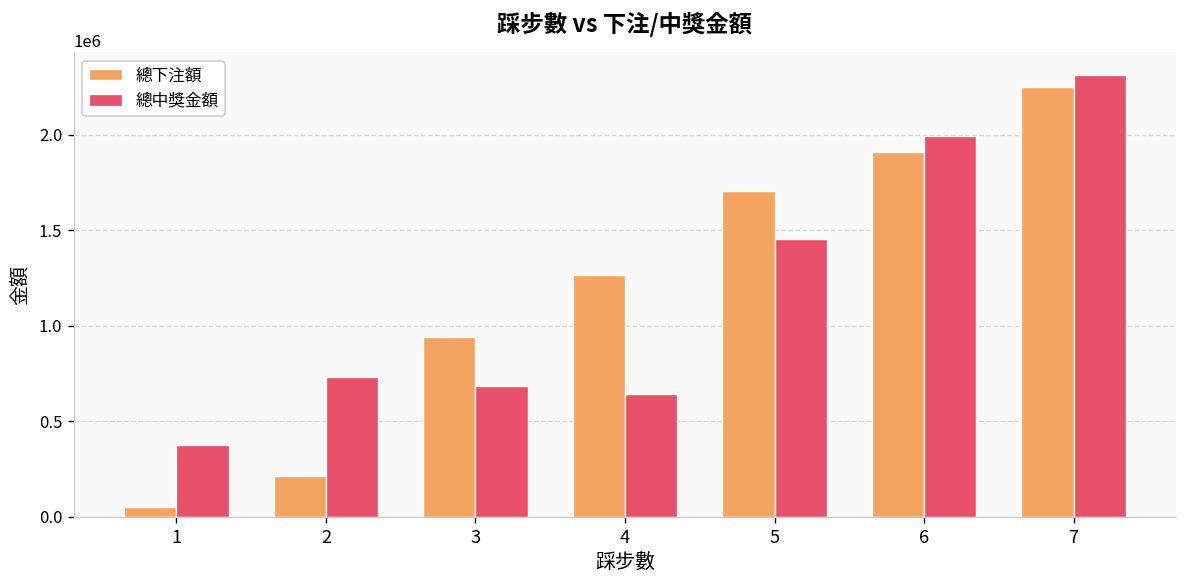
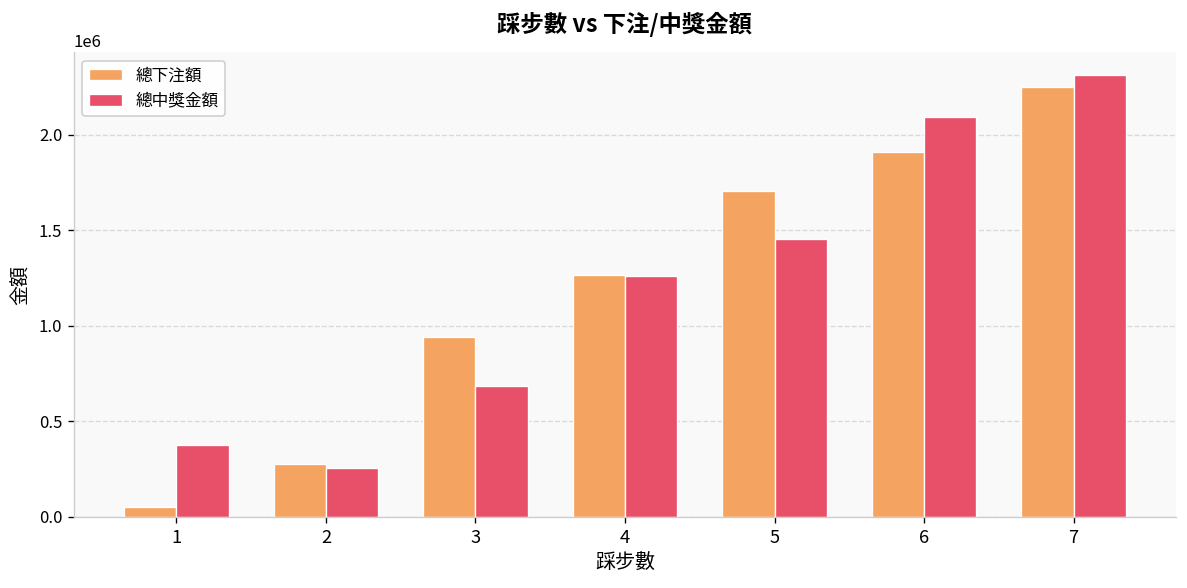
  {
    "總下注額": {
      "1": 50000,
-     "2": 220000,
+     "2": 280000,
      "3": 940000,
      "4": 1270000,
      "5": 1710000,
      "6": 1910000,
      "7": 2250000
    },
    "總中獎金額": {
      "1": 380000,
-     "2": 730000,
+     "2": 260000,
      "3": 680000,
-     "4": 650000,
+     "4": 1260000,
      "5": 1460000,
-     "6": 2000000,
+     "6": 2090000,
      "7": 2320000
    }
  }
